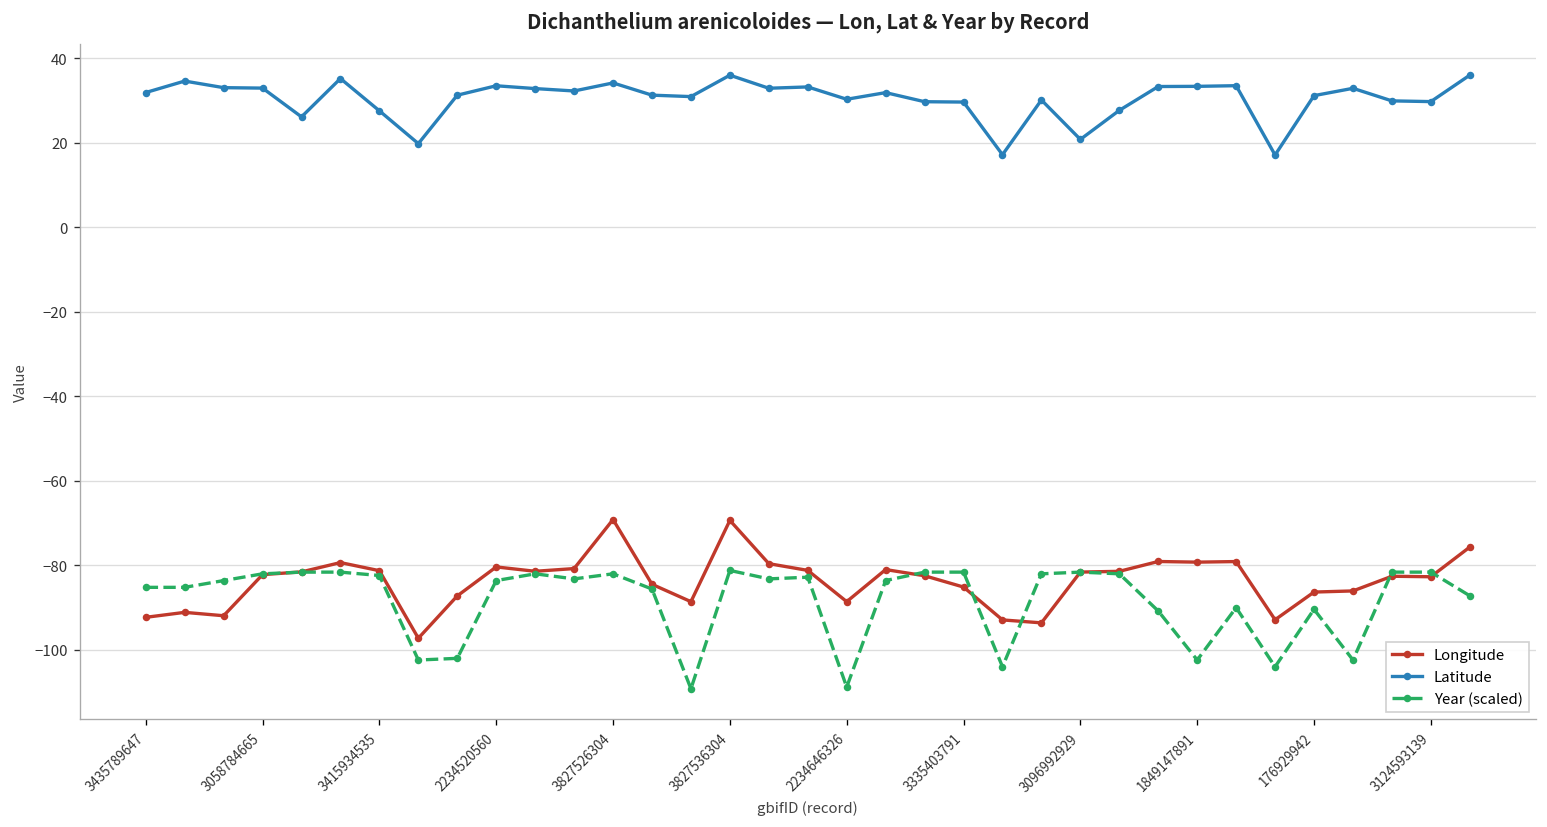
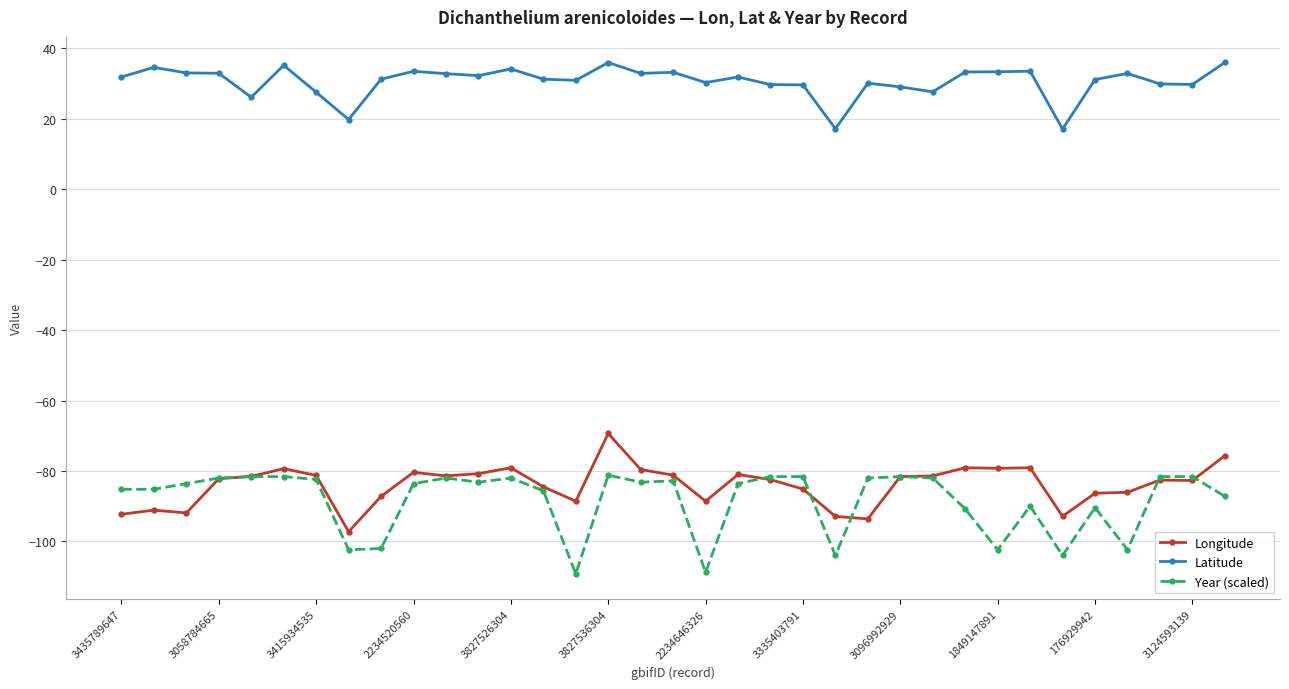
  {
    "Longitude": {
      "3435789647": -92,
      "3415934535": -81,
      "2234520560": -80,
-     "3827526304": -69,
+     "3827526304": -79,
      "3827536304": -69,
      "2234646326": -89,
      "3335403791": -85,
      "1849147891": -79,
      "176929942": -86,
      "3124593139": -83
    },
    "Latitude": {
      "3435789647": 32,
      "3058784665": 33,
      "3415934535": 28,
      "2234520560": 33,
      "3827526304": 34,
      "3827536304": 36,
      "2234646326": 30,
      "3335403791": 30,
-     "3096992929": 21,
+     "3096992929": 29,
      "1849147891": 33,
      "176929942": 31,
      "3124593139": 30
    },
    "Year (scaled)": {
      "3435789647": -85,
      "3415934535": -82,
      "2234520560": -84,
      "3827526304": -82,
      "3827536304": -81,
      "2234646326": -109,
      "3335403791": -82,
      "1849147891": -102,
      "176929942": -90,
      "3124593139": -82
    }
  }
